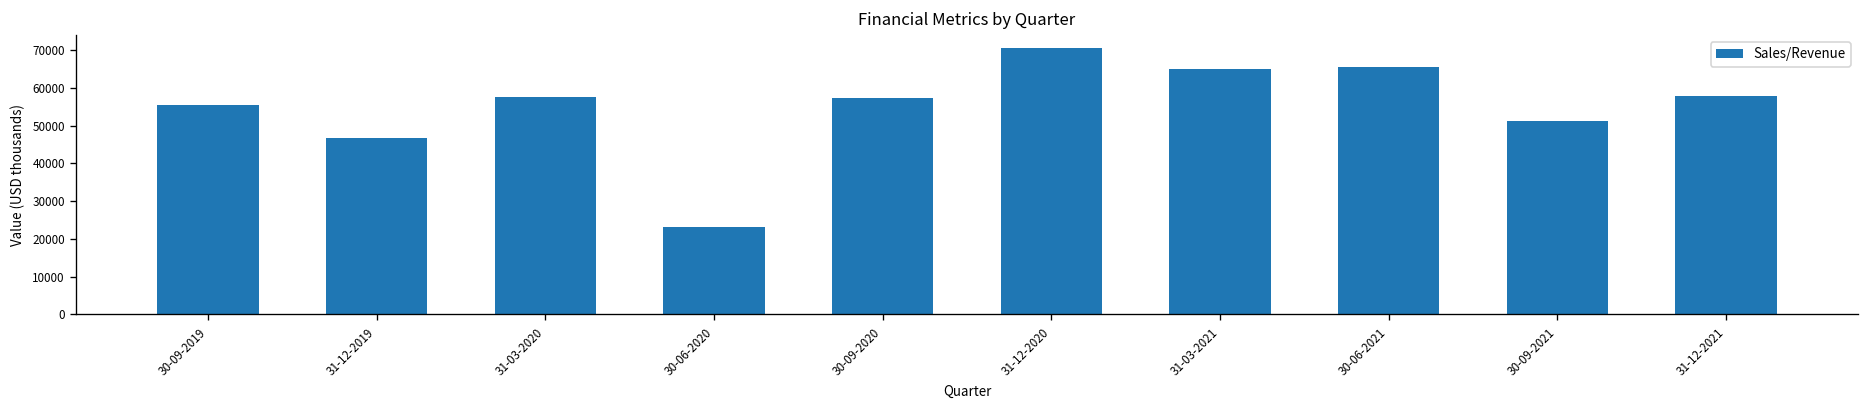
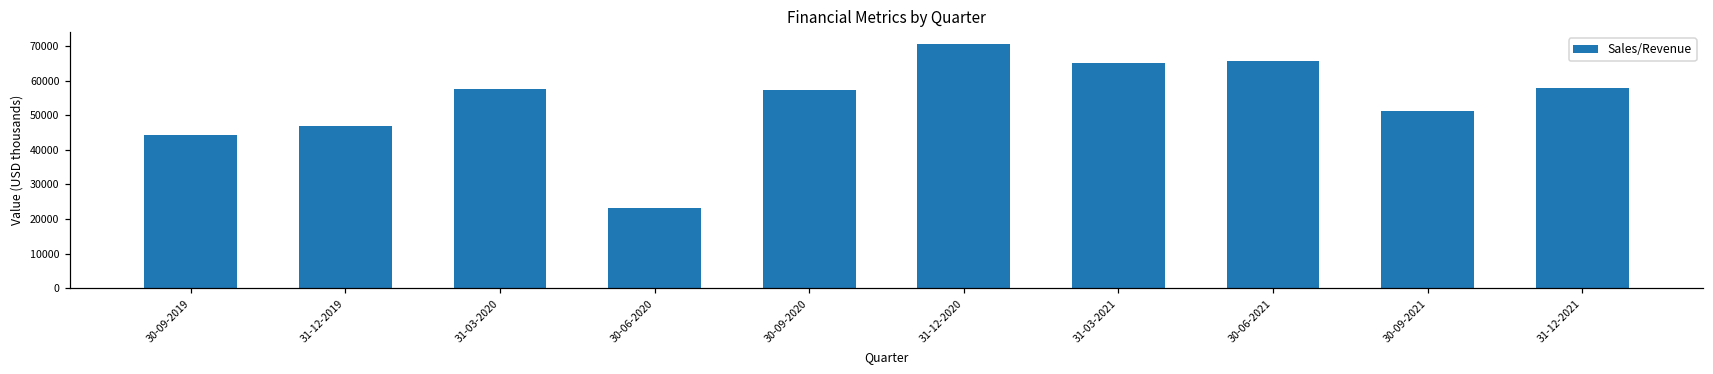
  {
-   "30-09-2019": 56000,
+   "30-09-2019": 44000,
    "31-12-2019": 47000,
    "31-03-2020": 57000,
    "30-06-2020": 23000,
    "30-09-2020": 57000,
    "31-12-2020": 70000,
    "31-03-2021": 65000,
    "30-06-2021": 66000,
    "30-09-2021": 51000,
    "31-12-2021": 58000
  }
